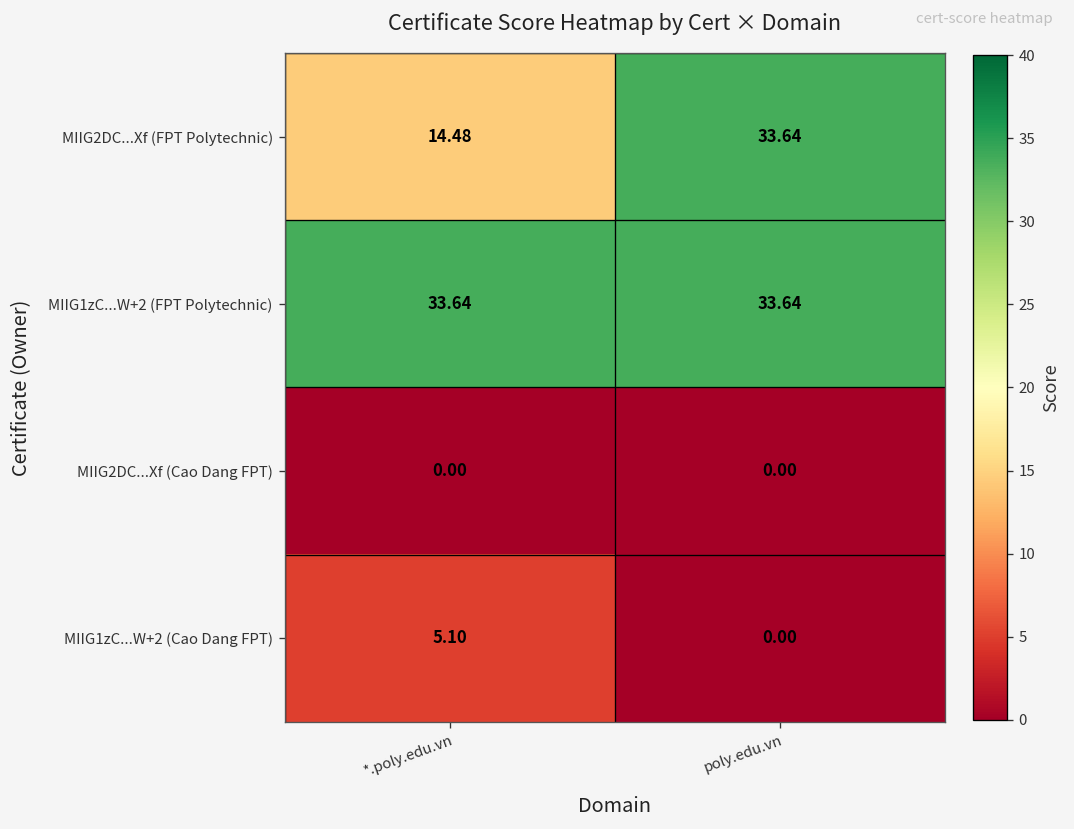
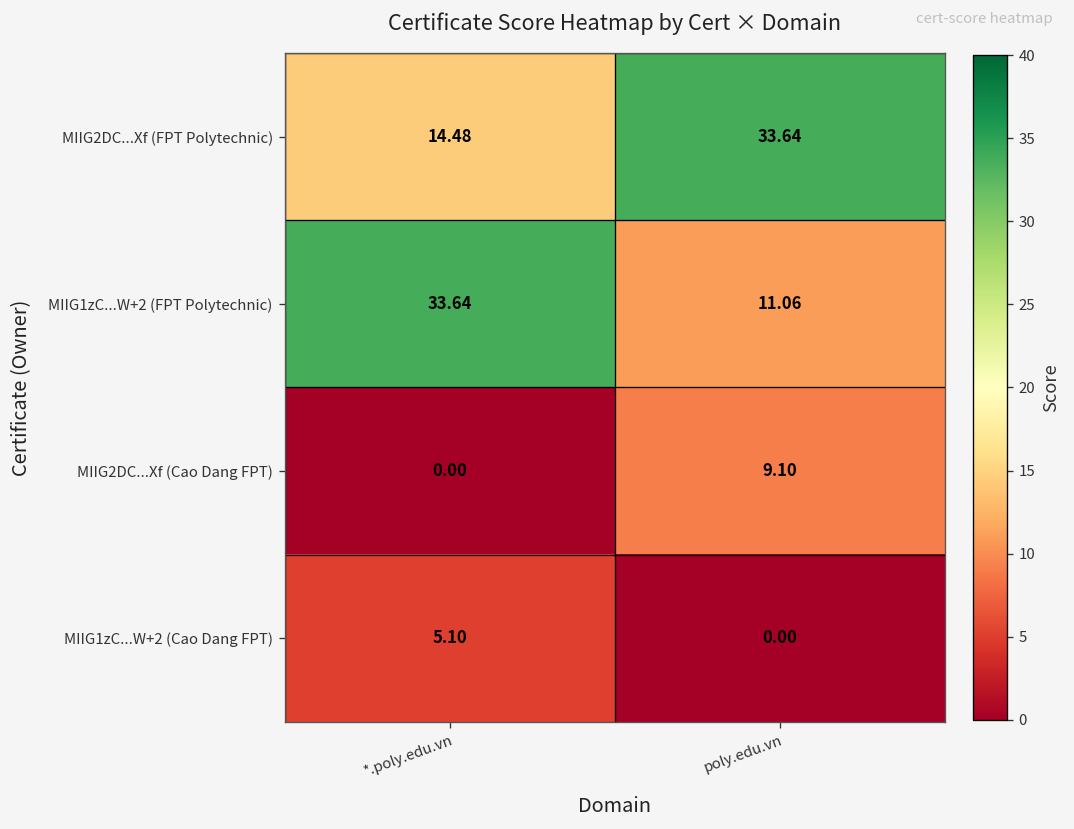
  {
    "MIIG2DC...Xf (FPT Polytechnic)": {
      "*.poly.edu.vn": 14.48,
      "poly.edu.vn": 33.64
    },
    "MIIG1zC...W+2 (FPT Polytechnic)": {
      "*.poly.edu.vn": 33.64,
-     "poly.edu.vn": 33.64
+     "poly.edu.vn": 11.06
    },
    "MIIG2DC...Xf (Cao Dang FPT)": {
      "*.poly.edu.vn": 0.00,
-     "poly.edu.vn": 0.00
+     "poly.edu.vn": 9.10
    },
    "MIIG1zC...W+2 (Cao Dang FPT)": {
      "*.poly.edu.vn": 5.10,
      "poly.edu.vn": 0.00
    }
  }
